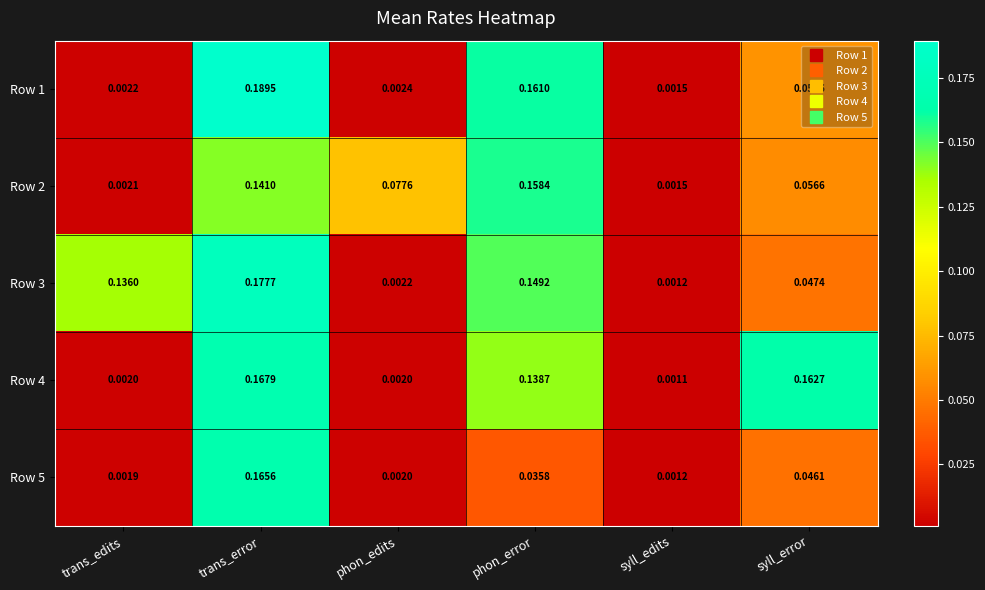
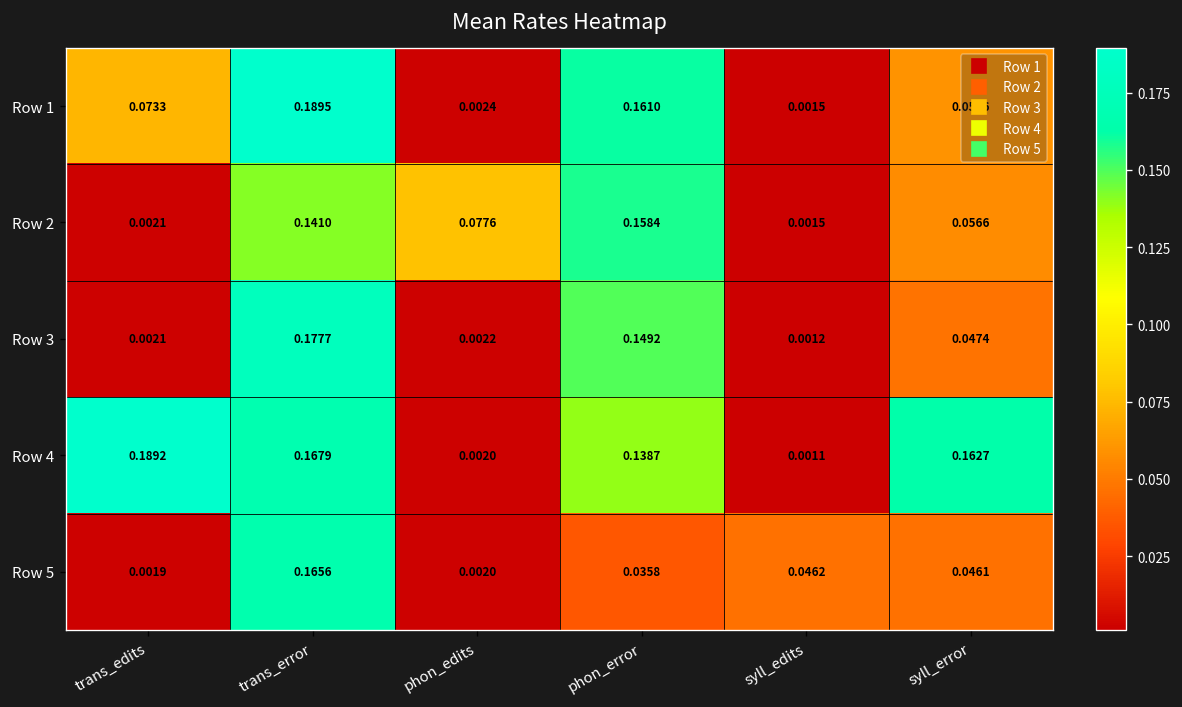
  {
    "Row 1": {
-     "trans_edits": 0.0022,
+     "trans_edits": 0.0733,
      "trans_error": 0.1895,
      "phon_edits": 0.0024,
      "phon_error": 0.1610,
      "syll_edits": 0.0015
    },
    "Row 2": {
      "trans_edits": 0.0021,
      "trans_error": 0.1410,
      "phon_edits": 0.0776,
      "phon_error": 0.1584,
      "syll_edits": 0.0015,
      "syll_error": 0.0566
    },
    "Row 3": {
-     "trans_edits": 0.1360,
+     "trans_edits": 0.0021,
      "trans_error": 0.1777,
      "phon_edits": 0.0022,
      "phon_error": 0.1492,
      "syll_edits": 0.0012,
      "syll_error": 0.0474
    },
    "Row 4": {
-     "trans_edits": 0.0020,
+     "trans_edits": 0.1892,
      "trans_error": 0.1679,
      "phon_edits": 0.0020,
      "phon_error": 0.1387,
      "syll_edits": 0.0011,
      "syll_error": 0.1627
    },
    "Row 5": {
      "trans_edits": 0.0019,
      "trans_error": 0.1656,
      "phon_edits": 0.0020,
      "phon_error": 0.0358,
-     "syll_edits": 0.0012,
+     "syll_edits": 0.0462,
      "syll_error": 0.0461
    }
  }
